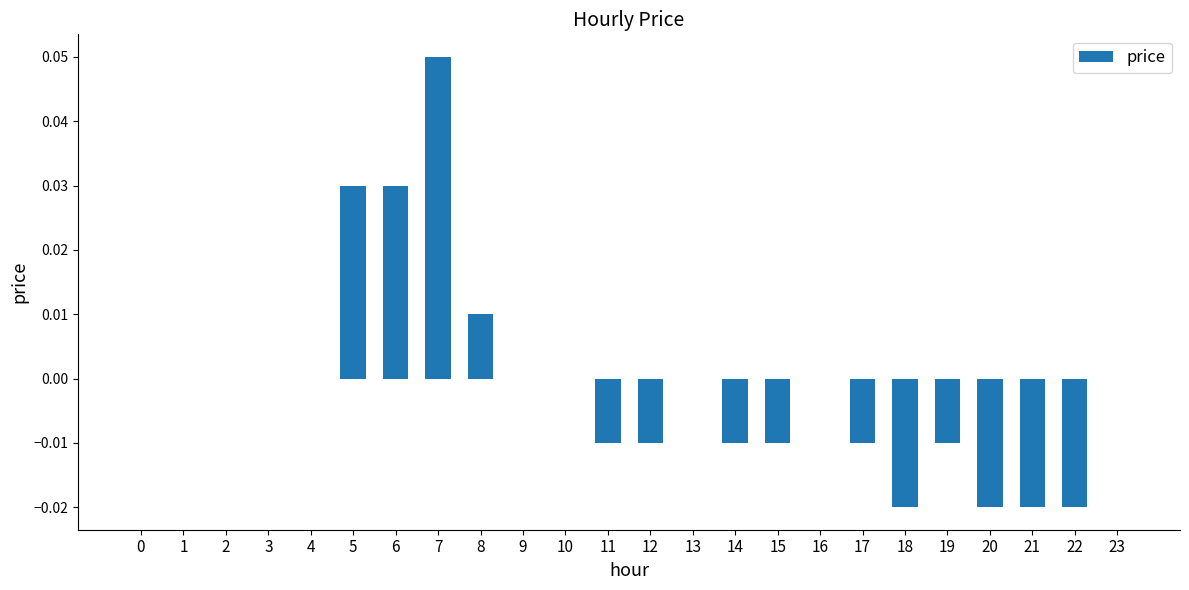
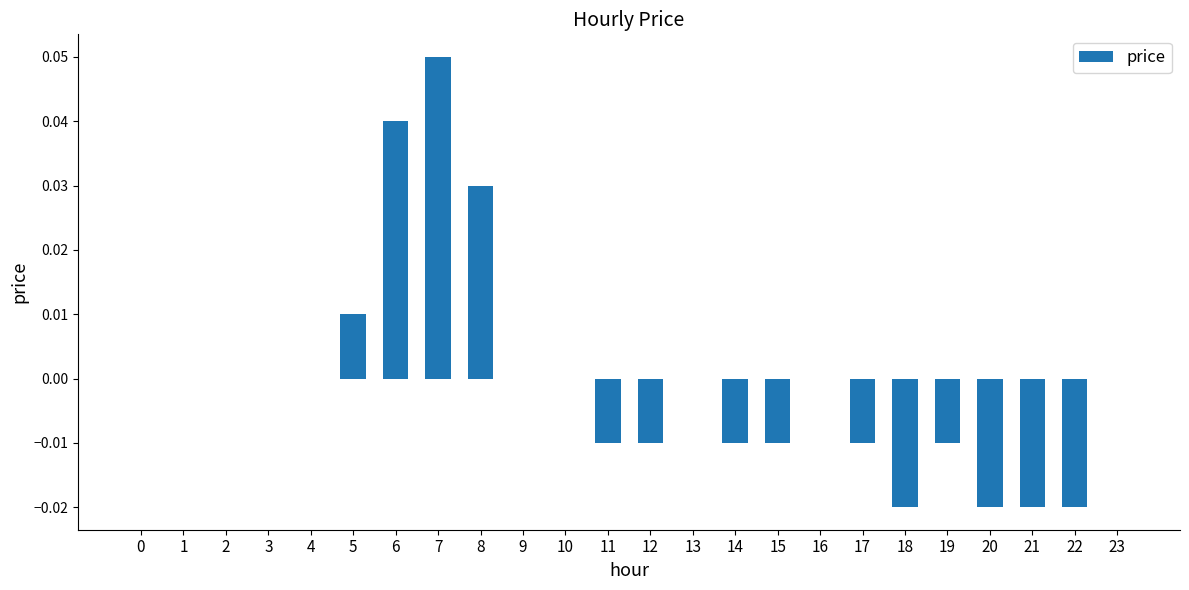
  {
    "0": 0.00,
    "1": 0.00,
    "2": 0.00,
    "3": 0.00,
    "4": 0.00,
-   "5": 0.03,
-   "6": 0.03,
+   "5": 0.01,
+   "6": 0.04,
    "7": 0.05,
-   "8": 0.01,
+   "8": 0.03,
    "9": 0.00,
    "10": 0.00,
    "11": -0.01,
    "12": -0.01,
    "13": 0.00,
    "14": -0.01,
    "15": -0.01,
    "16": 0.00,
    "17": -0.01,
    "18": -0.02,
    "19": -0.01,
    "20": -0.02,
    "21": -0.02,
    "22": -0.02,
    "23": 0.00
  }
